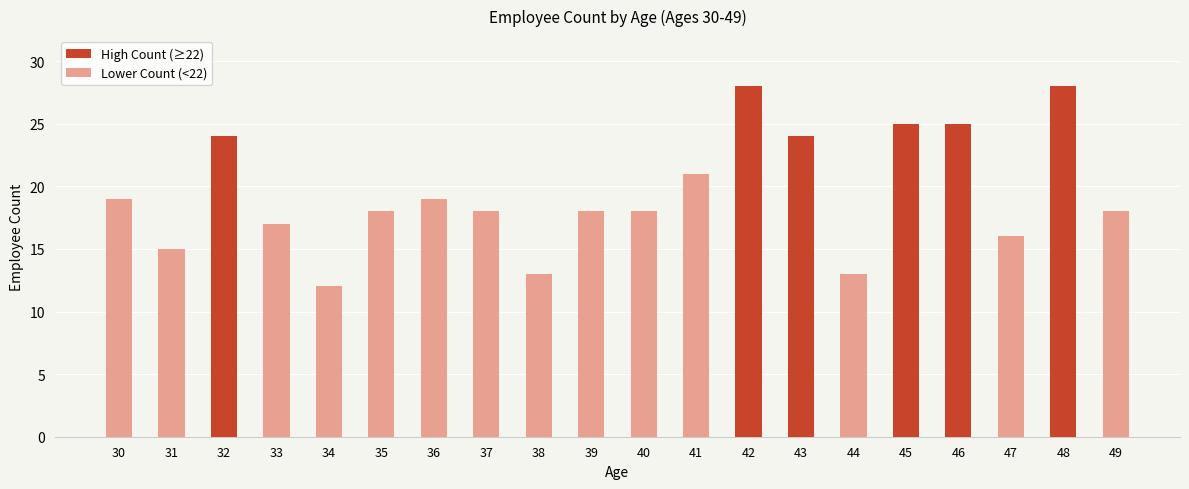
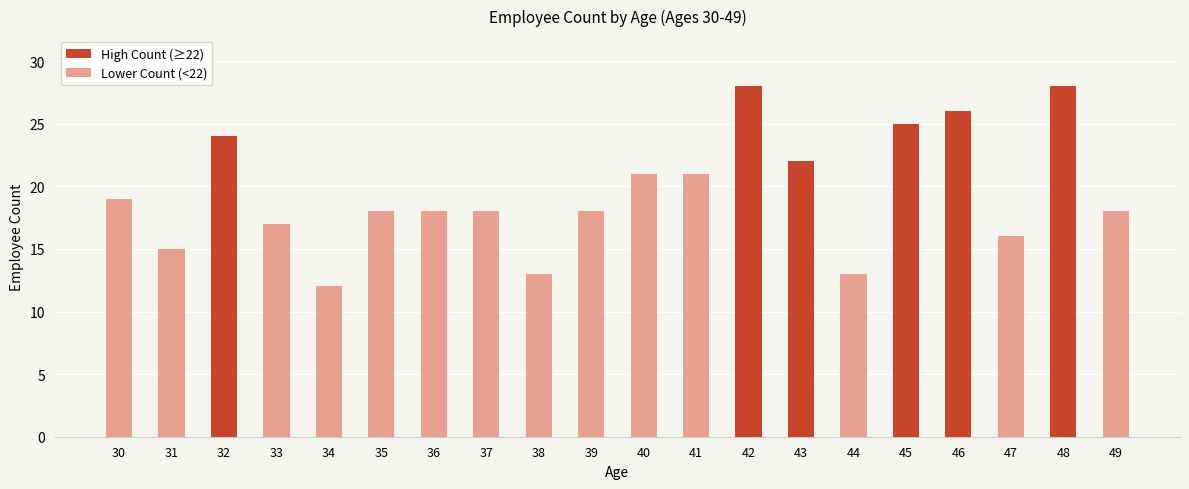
  {
    "30": 19,
    "31": 15,
    "32": 24,
    "33": 17,
    "34": 12,
    "35": 18,
-   "36": 19,
+   "36": 18,
    "37": 18,
    "38": 13,
    "39": 18,
-   "40": 18,
+   "40": 21,
    "41": 21,
    "42": 28,
-   "43": 24,
+   "43": 22,
    "44": 13,
    "45": 25,
-   "46": 25,
+   "46": 26,
    "47": 16,
    "48": 28,
    "49": 18
  }
